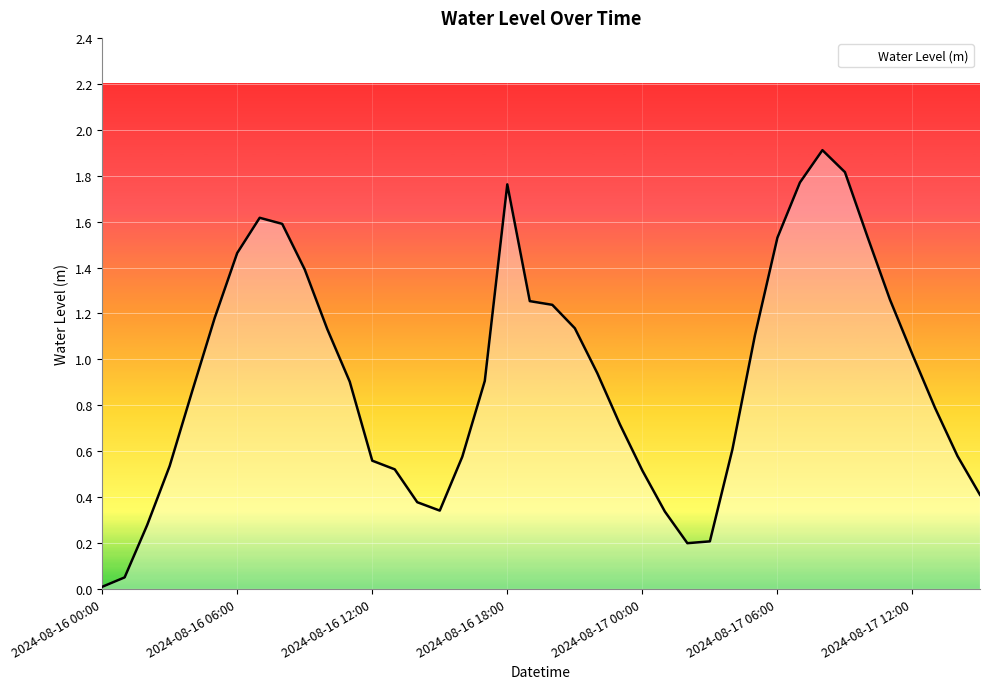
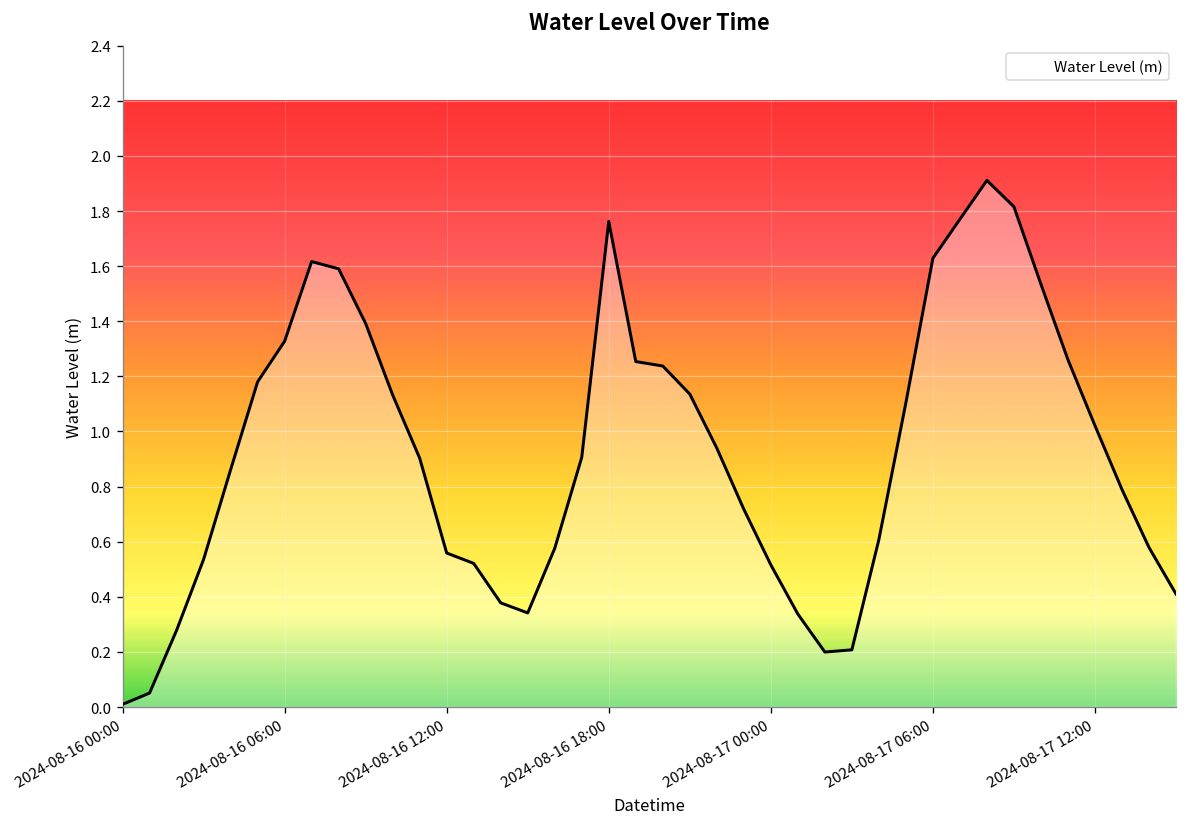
  {
    "2024-08-16 00:00": 0.01,
-   "2024-08-16 06:00": 1.46,
+   "2024-08-16 06:00": 1.33,
    "2024-08-16 12:00": 0.56,
    "2024-08-16 18:00": 1.76,
    "2024-08-17 00:00": 0.52,
-   "2024-08-17 06:00": 1.53,
+   "2024-08-17 06:00": 1.63,
    "2024-08-17 12:00": 1.02
  }
